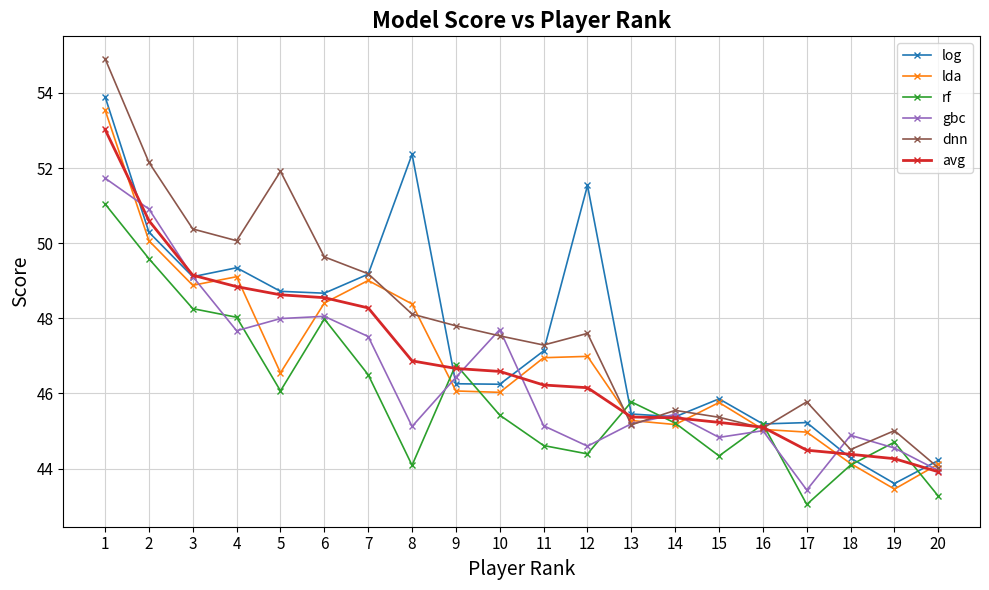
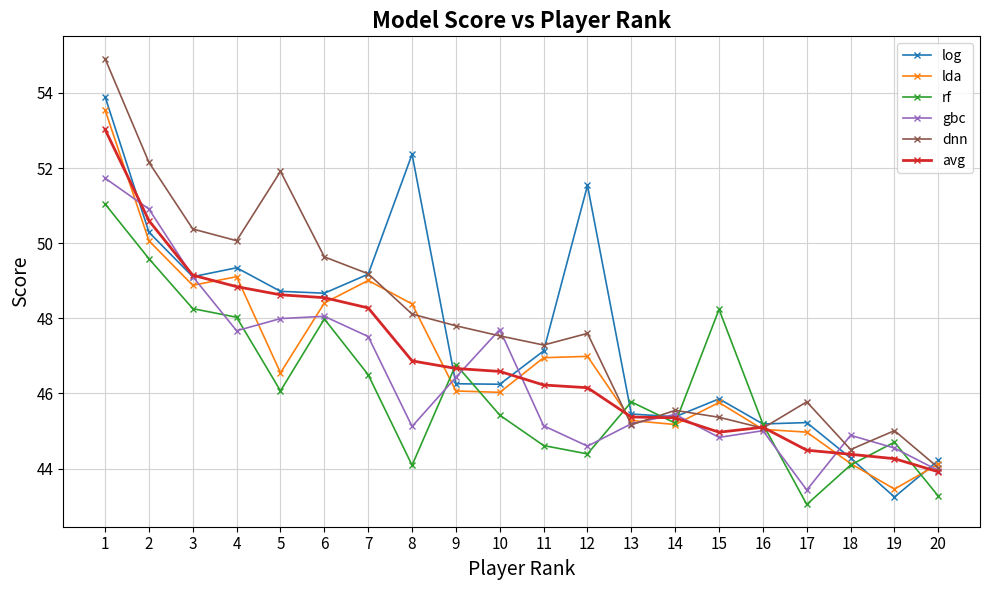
  {
    "log": {
      "1": 53.9,
      "2": 50.3,
      "4": 49.3,
      "5": 48.7,
      "6": 48.7,
      "8": 52.4,
      "9": 46.3,
      "10": 46.2,
      "11": 47.1,
      "12": 51.5,
      "13": 45.5,
      "15": 45.9,
      "17": 45.2,
      "18": 44.3,
-     "19": 43.6,
+     "19": 43.2,
      "20": 44.2
    },
    "lda": {
      "1": 53.5,
      "2": 50.1,
      "3": 48.9,
      "4": 49.1,
      "5": 46.5,
      "6": 48.4,
      "7": 49.0,
      "8": 48.4,
      "9": 46.1,
      "10": 46.0,
      "11": 46.9,
      "12": 47.0,
      "13": 45.3,
      "15": 45.8,
      "17": 45.0,
      "19": 43.5,
      "20": 44.1
    },
    "rf": {
      "1": 51.0,
      "2": 49.6,
      "3": 48.3,
      "4": 48.0,
      "5": 46.1,
      "6": 48.0,
      "7": 46.5,
      "8": 44.1,
      "9": 46.8,
      "10": 45.4,
      "11": 44.6,
      "12": 44.4,
      "13": 45.8,
-     "15": 44.3,
+     "15": 48.2,
      "17": 43.0,
      "19": 44.7,
      "20": 43.3
    },
    "gbc": {
      "1": 51.7,
      "2": 50.9,
      "4": 47.7,
      "5": 48.0,
      "6": 48.1,
      "7": 47.5,
      "8": 45.1,
      "9": 46.4,
      "10": 47.7,
      "11": 45.1,
      "12": 44.6,
      "15": 44.8,
      "17": 43.4,
      "18": 44.9,
      "19": 44.5
    },
    "dnn": {
      "1": 54.9,
      "2": 52.2,
      "3": 50.4,
      "4": 50.1,
      "5": 51.9,
      "6": 49.6,
      "8": 48.1,
      "9": 47.8,
      "10": 47.5,
      "11": 47.3,
      "12": 47.6,
      "14": 45.5,
      "15": 45.4,
      "17": 45.8,
      "18": 44.5,
      "19": 45.0,
      "20": 44.0
    },
    "avg": {
      "1": 53.0,
      "2": 50.6,
      "4": 48.8,
      "5": 48.6,
      "6": 48.5,
      "7": 48.3,
      "8": 46.9,
      "9": 46.7,
      "10": 46.6,
      "11": 46.2,
      "12": 46.2,
      "13": 45.4,
-     "15": 45.2,
+     "15": 45.0,
      "17": 44.5,
      "18": 44.4,
      "19": 44.3
    }
  }
